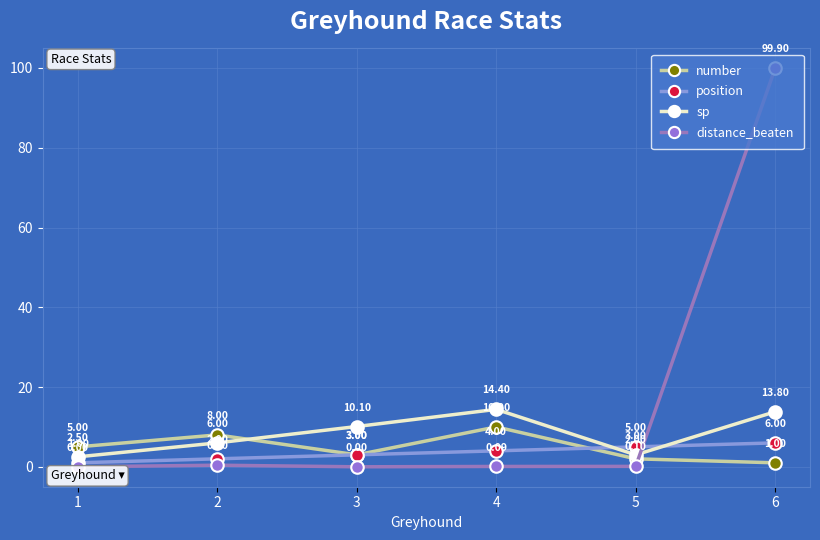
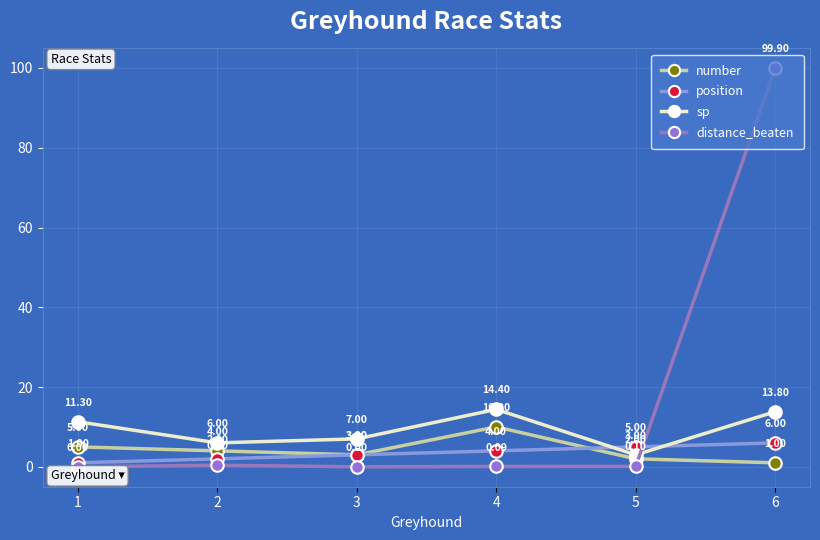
  {
    "number": {
      "1": 5.00,
-     "2": 8.00
+     "2": 4.00
    },
    "sp": {
-     "1": 2.50,
-     "3": 10.10,
+     "1": 11.30,
+     "3": 7.00,
      "4": 14.40,
      "6": 13.80
    }
  }
